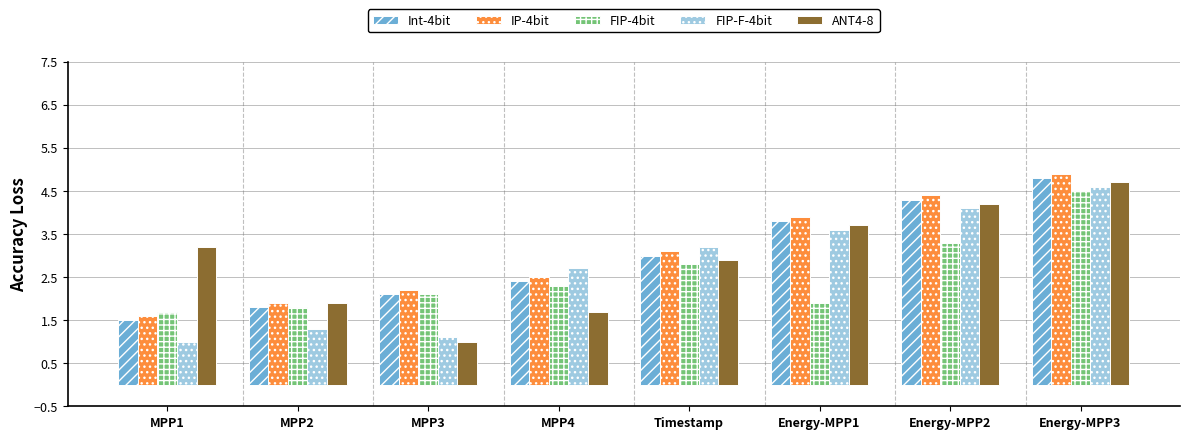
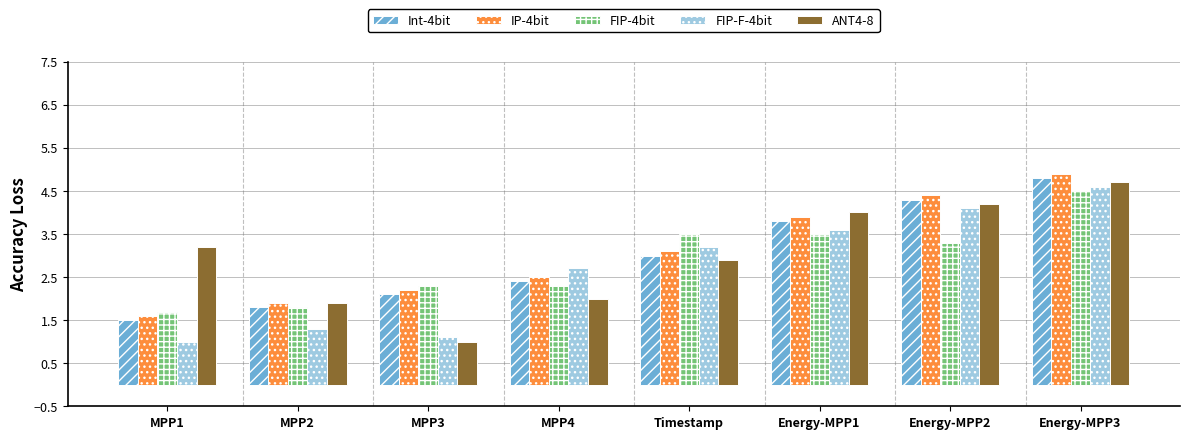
  {
    "IP-4bit": {
      "MPP1": 1.6,
      "MPP2": 1.9,
      "MPP3": 2.2,
      "MPP4": 2.5,
      "Timestamp": 3.1,
      "Energy-MPP1": 3.9,
      "Energy-MPP2": 4.4,
      "Energy-MPP3": 4.9
    },
    "FIP-4bit": {
      "MPP1": 1.7,
      "MPP2": 1.8,
-     "MPP3": 2.1,
+     "MPP3": 2.3,
      "MPP4": 2.3,
-     "Timestamp": 2.8,
-     "Energy-MPP1": 1.9,
+     "Timestamp": 3.5,
+     "Energy-MPP1": 3.5,
      "Energy-MPP2": 3.3,
      "Energy-MPP3": 4.5
    },
    "ANT4-8": {
      "MPP1": 3.2,
      "MPP2": 1.9,
      "MPP3": 1.0,
-     "MPP4": 1.7,
+     "MPP4": 2.0,
      "Timestamp": 2.9,
-     "Energy-MPP1": 3.7,
+     "Energy-MPP1": 4.0,
      "Energy-MPP2": 4.2,
      "Energy-MPP3": 4.7
    }
  }
